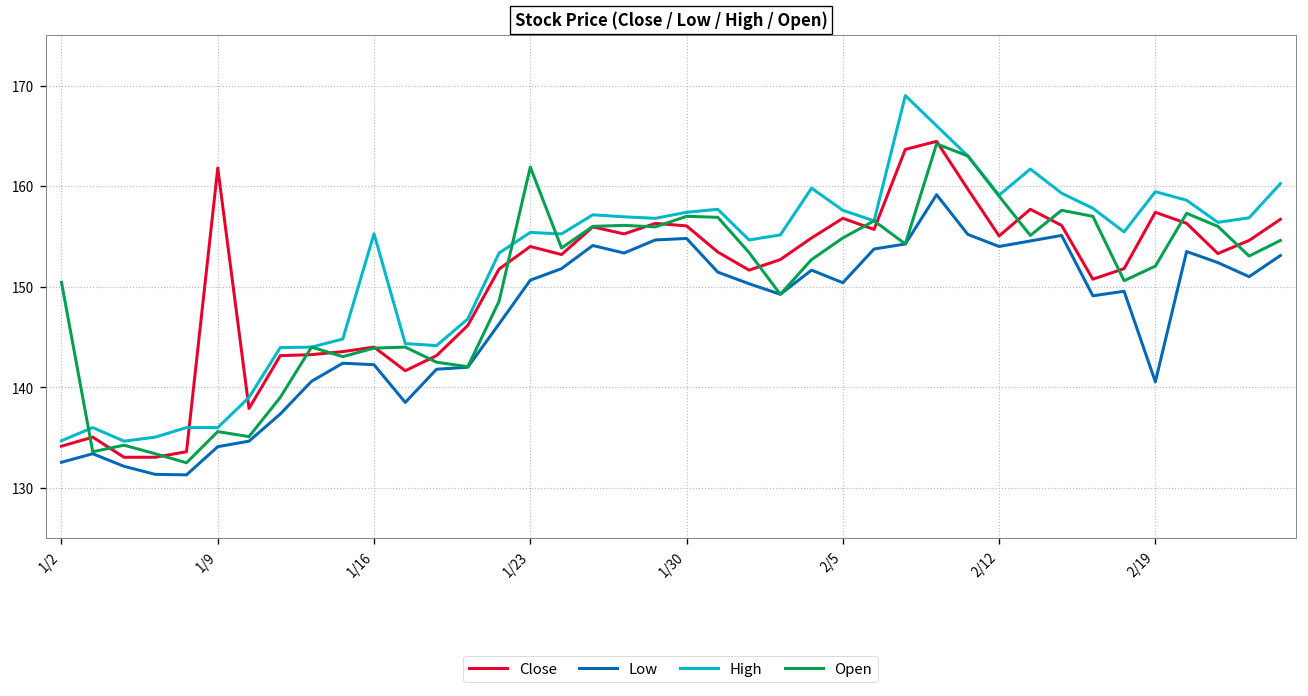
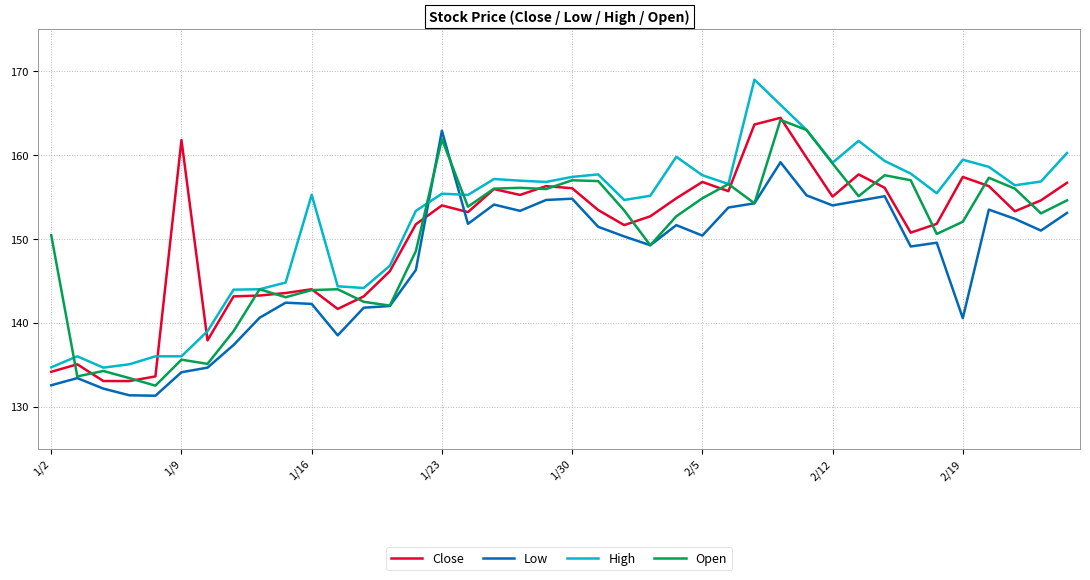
  {
    "Close": {
      "1/2": 134,
      "1/9": 162,
      "1/23": 154,
      "1/30": 156,
      "2/5": 157,
      "2/12": 155,
      "2/19": 157
    },
    "Low": {
      "1/2": 133,
      "1/9": 134,
      "1/16": 142,
-     "1/23": 151,
+     "1/23": 163,
      "1/30": 155,
      "2/5": 150,
      "2/12": 154,
      "2/19": 141
    },
    "High": {
      "1/2": 135,
      "1/9": 136,
      "1/16": 155,
      "1/23": 155,
      "1/30": 157,
      "2/5": 158,
      "2/19": 159
    },
    "Open": {
      "1/2": 150,
      "1/9": 136,
      "1/23": 162,
      "1/30": 157,
      "2/5": 155,
      "2/19": 152
    }
  }
